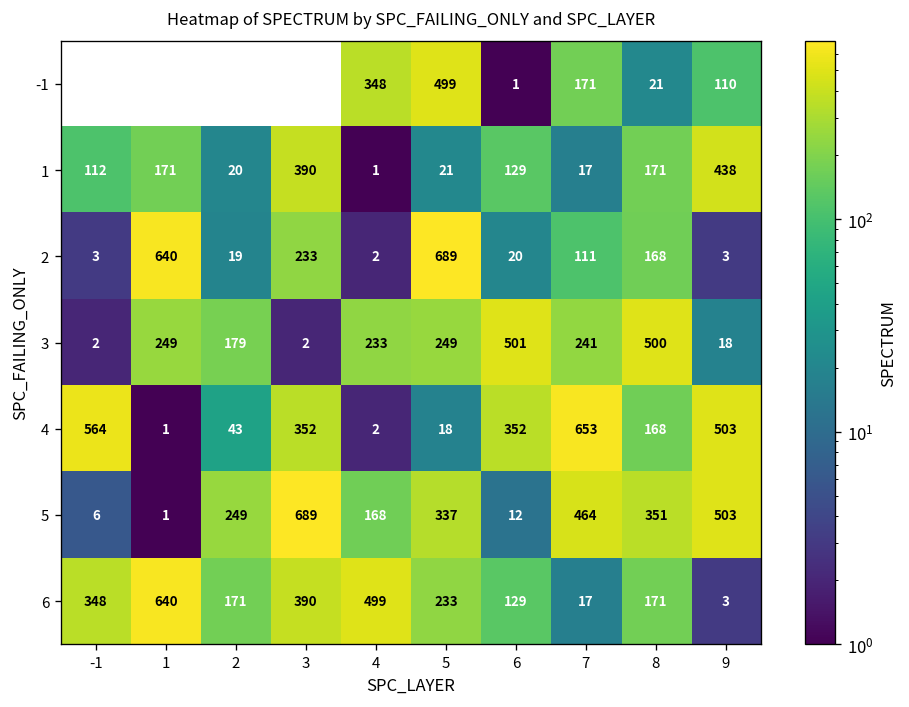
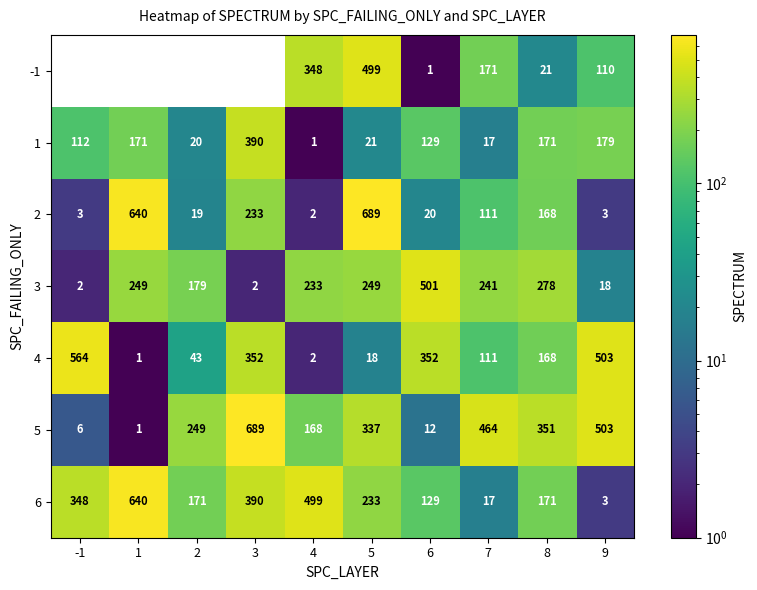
  {
    "-1": {
      "4": 348,
      "5": 499,
      "6": 1,
      "7": 171,
      "8": 21,
      "9": 110
    },
    "1": {
      "-1": 112,
      "1": 171,
      "2": 20,
      "3": 390,
      "4": 1,
      "5": 21,
      "6": 129,
      "7": 17,
      "8": 171,
-     "9": 438
+     "9": 179
    },
    "2": {
      "-1": 3,
      "1": 640,
      "2": 19,
      "3": 233,
      "4": 2,
      "5": 689,
      "6": 20,
      "7": 111,
      "8": 168,
      "9": 3
    },
    "3": {
      "-1": 2,
      "1": 249,
      "2": 179,
      "3": 2,
      "4": 233,
      "5": 249,
      "6": 501,
      "7": 241,
-     "8": 500,
+     "8": 278,
      "9": 18
    },
    "4": {
      "-1": 564,
      "1": 1,
      "2": 43,
      "3": 352,
      "4": 2,
      "5": 18,
      "6": 352,
-     "7": 653,
+     "7": 111,
      "8": 168,
      "9": 503
    },
    "5": {
      "-1": 6,
      "1": 1,
      "2": 249,
      "3": 689,
      "4": 168,
      "5": 337,
      "6": 12,
      "7": 464,
      "8": 351,
      "9": 503
    },
    "6": {
      "-1": 348,
      "1": 640,
      "2": 171,
      "3": 390,
      "4": 499,
      "5": 233,
      "6": 129,
      "7": 17,
      "8": 171,
      "9": 3
    }
  }
